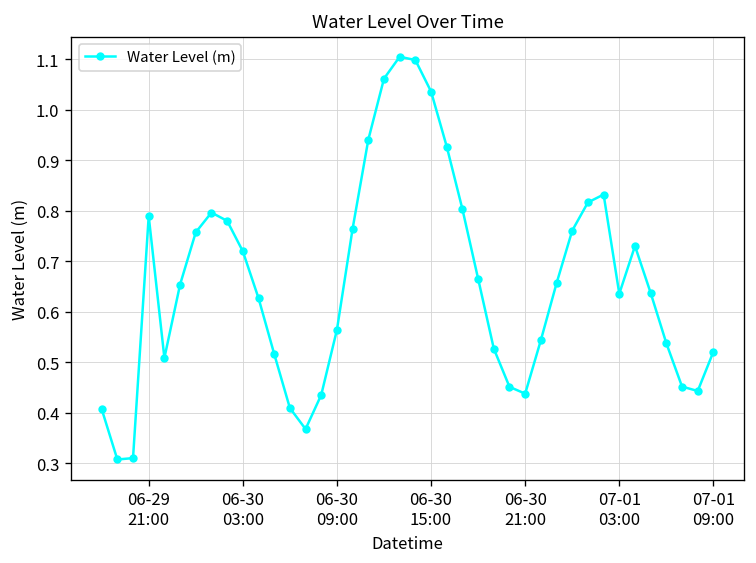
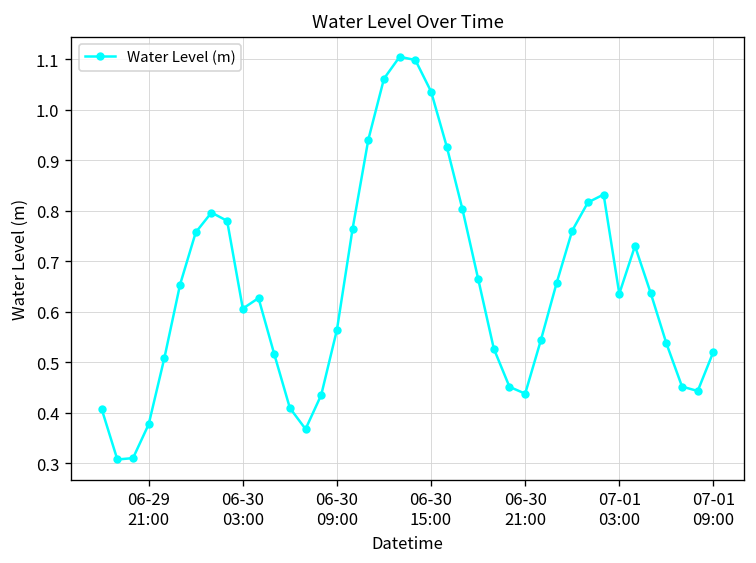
  {
-   "06-29 21:00": 0.79,
-   "06-30 03:00": 0.72,
+   "06-29 21:00": 0.38,
+   "06-30 03:00": 0.61,
    "06-30 09:00": 0.56,
    "06-30 15:00": 1.04,
    "06-30 21:00": 0.44,
    "07-01 03:00": 0.64,
    "07-01 09:00": 0.52
  }
